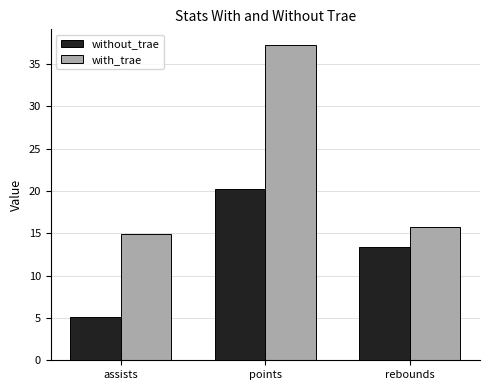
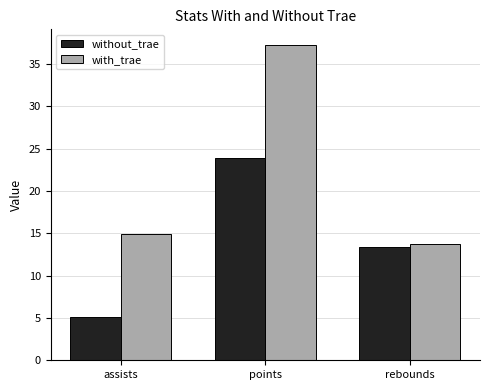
  {
    "without_trae": {
      "assists": 5,
-     "points": 20,
+     "points": 24,
      "rebounds": 13
    },
    "with_trae": {
      "assists": 15,
      "points": 37,
-     "rebounds": 16
+     "rebounds": 14
    }
  }
